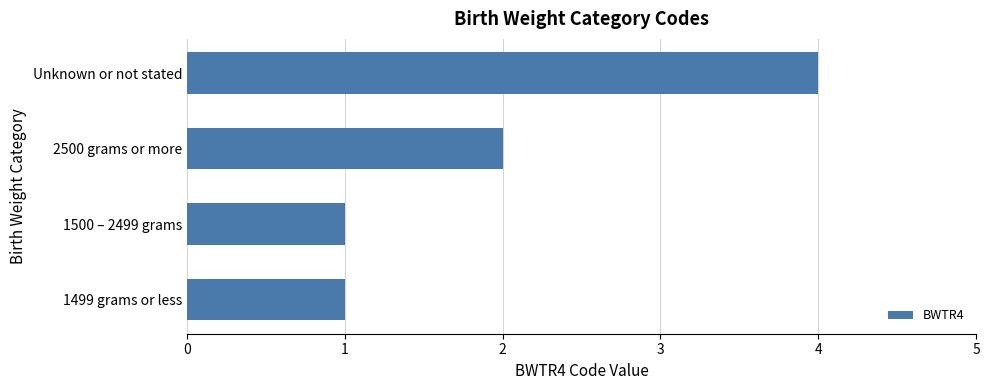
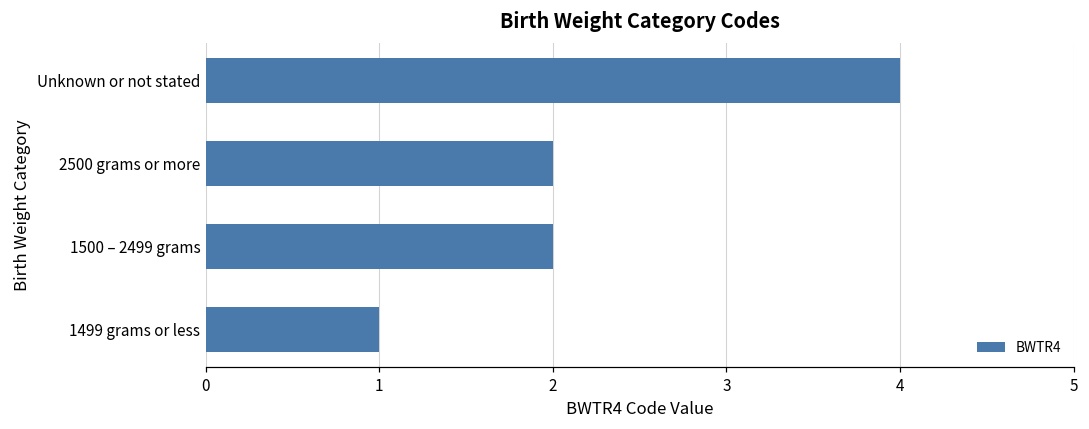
  {
    "Unknown or not stated": 4,
    "2500 grams or more": 2,
-   "1500 – 2499 grams": 1,
+   "1500 – 2499 grams": 2,
    "1499 grams or less": 1
  }
